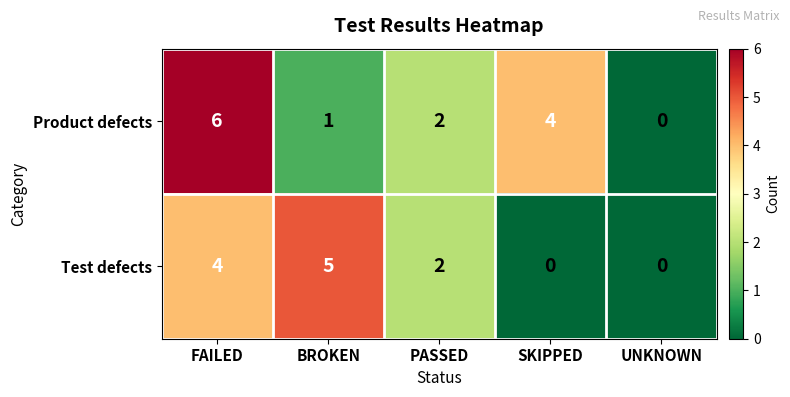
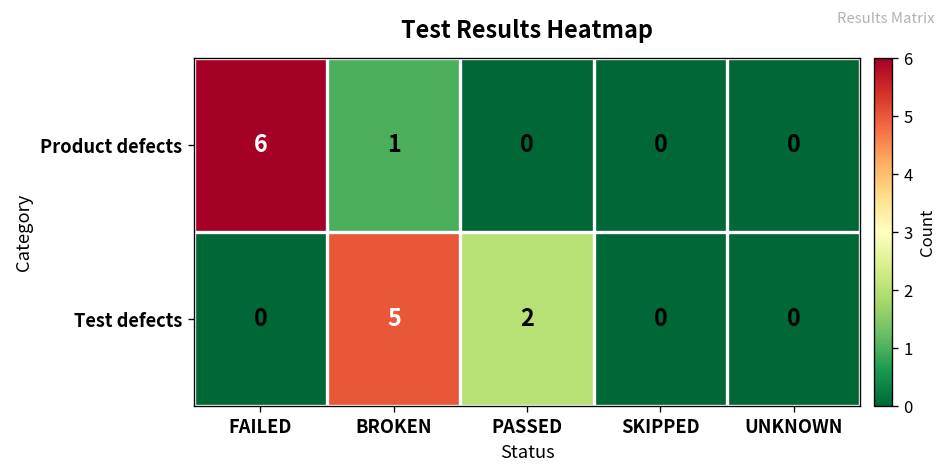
  {
    "Product defects": {
      "FAILED": 6,
      "BROKEN": 1,
-     "PASSED": 2,
-     "SKIPPED": 4,
+     "PASSED": 0,
+     "SKIPPED": 0,
      "UNKNOWN": 0
    },
    "Test defects": {
-     "FAILED": 4,
+     "FAILED": 0,
      "BROKEN": 5,
      "PASSED": 2,
      "SKIPPED": 0,
      "UNKNOWN": 0
    }
  }
